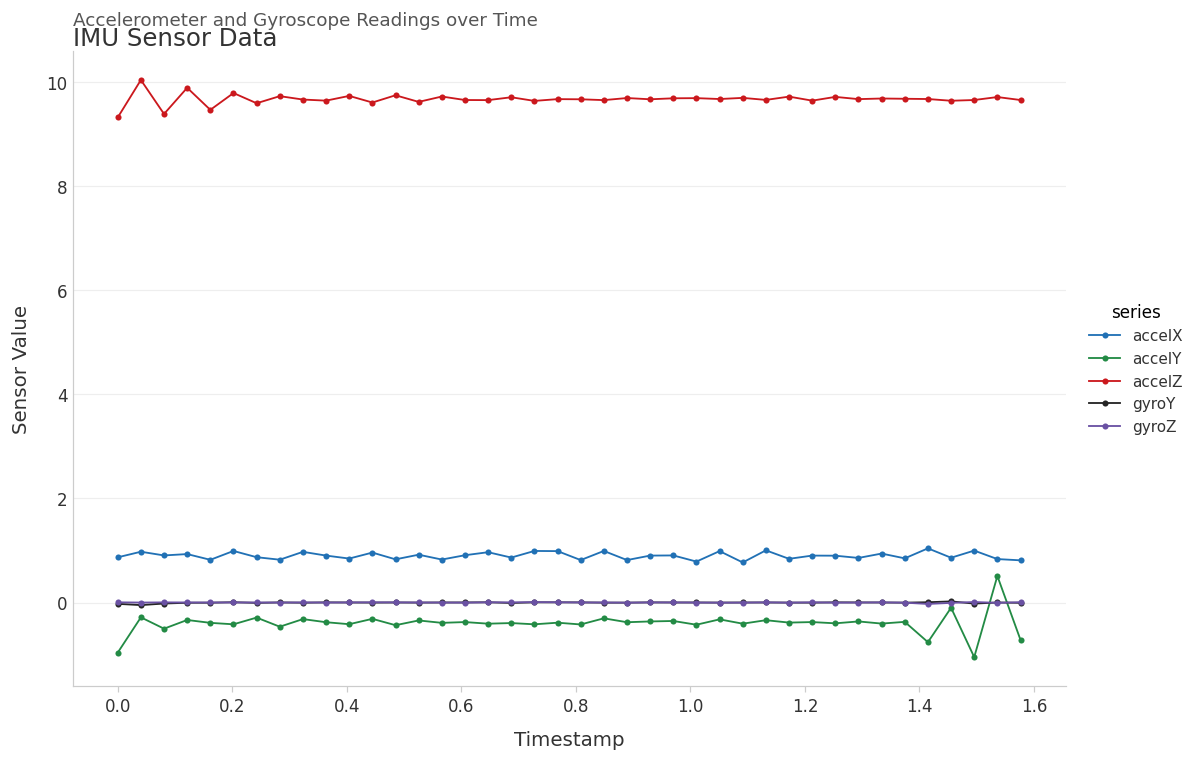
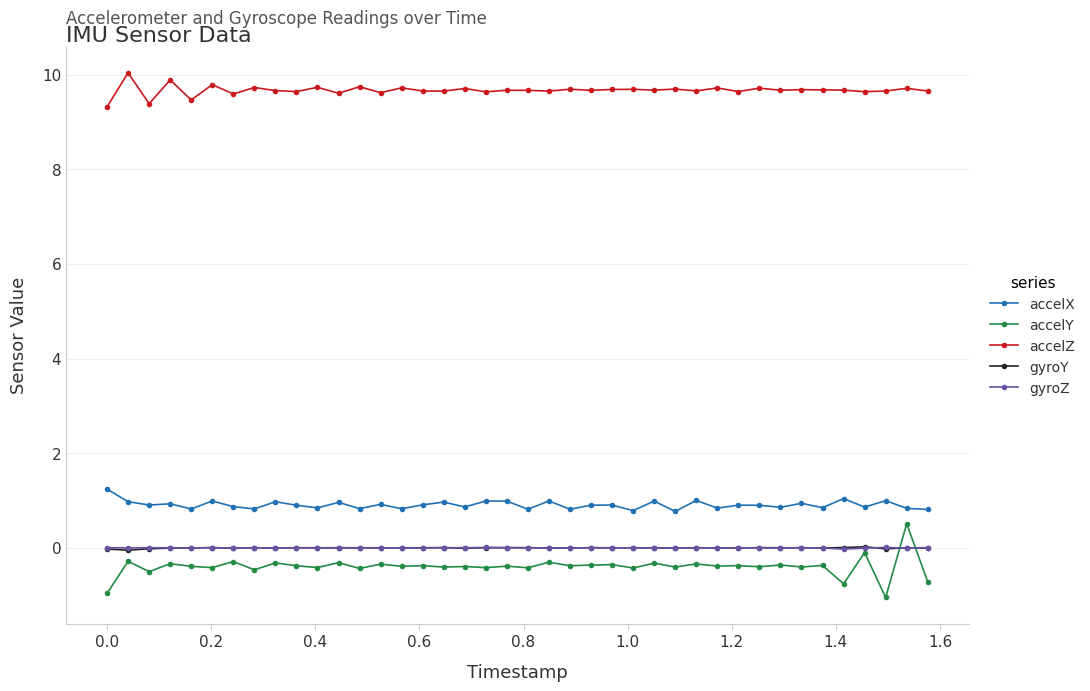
  {
    "accelX": {
-     "0.0": 0.9
+     "0.0": 1.2
    },
    "accelY": {
      "0.0": -1.0
    },
    "accelZ": {
      "0.0": 9.3
    }
  }
